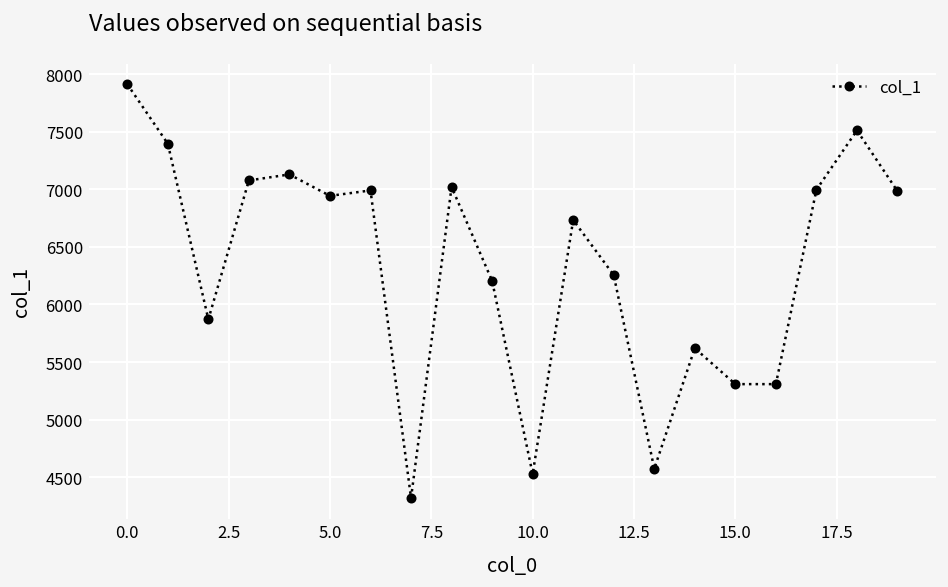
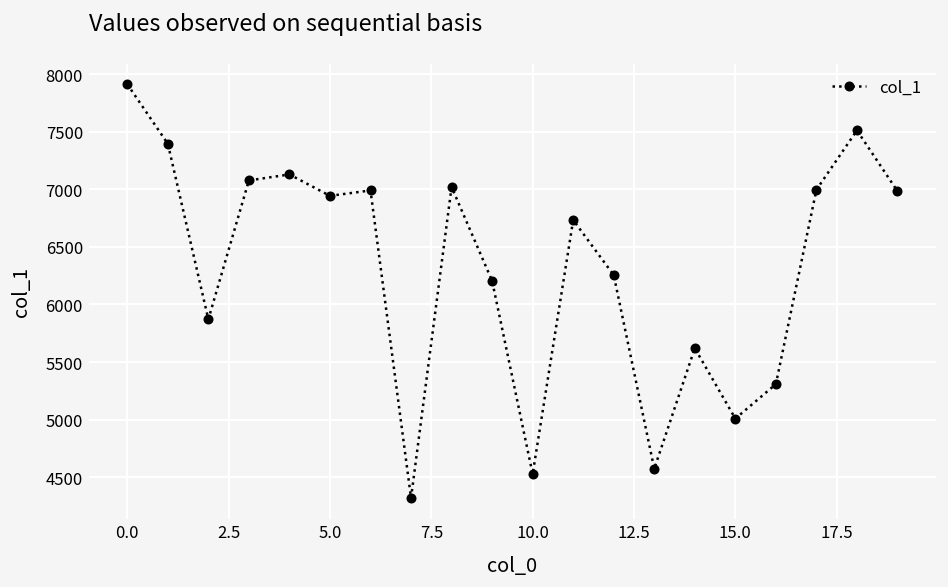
  {
    "0.0": 7900,
    "5.0": 6900,
    "10.0": 4500,
-   "15.0": 5300
+   "15.0": 5000
  }
